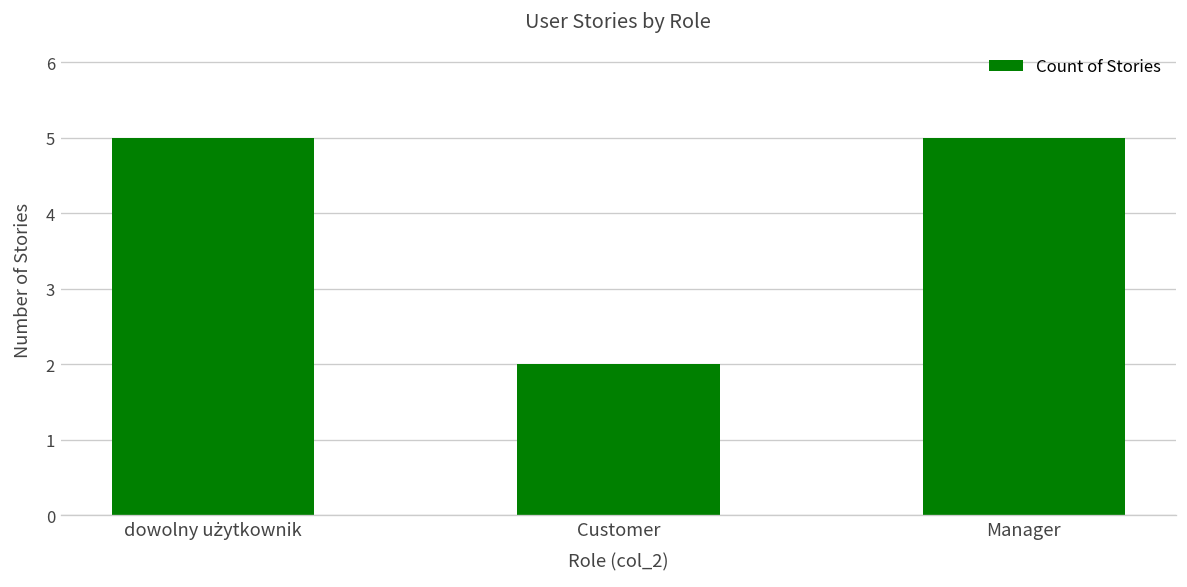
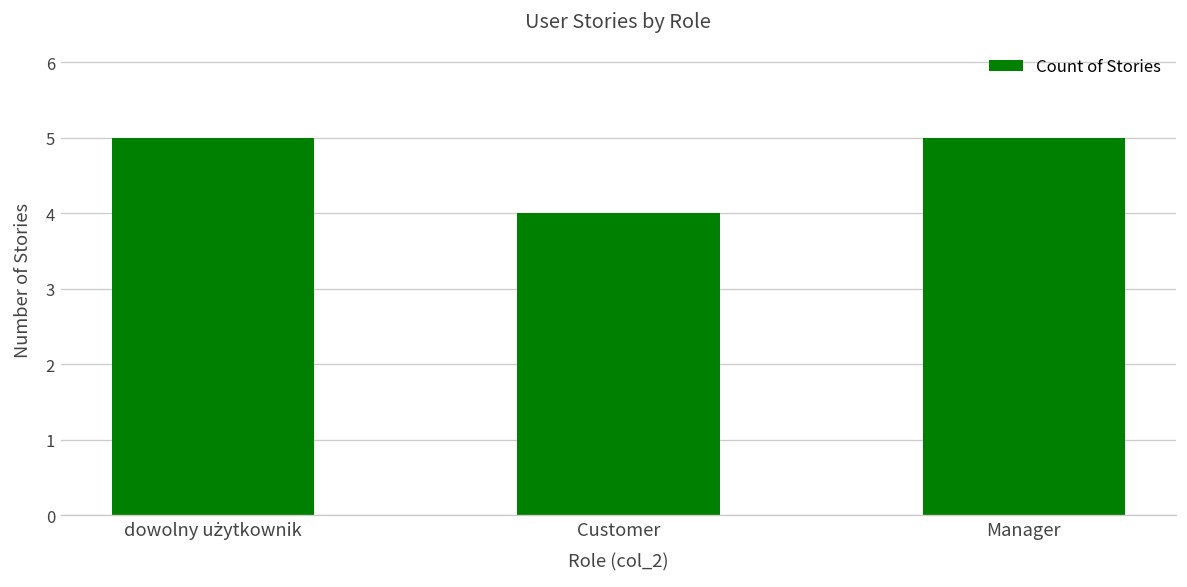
  {
    "dowolny użytkownik": 5,
-   "Customer": 2,
+   "Customer": 4,
    "Manager": 5
  }
